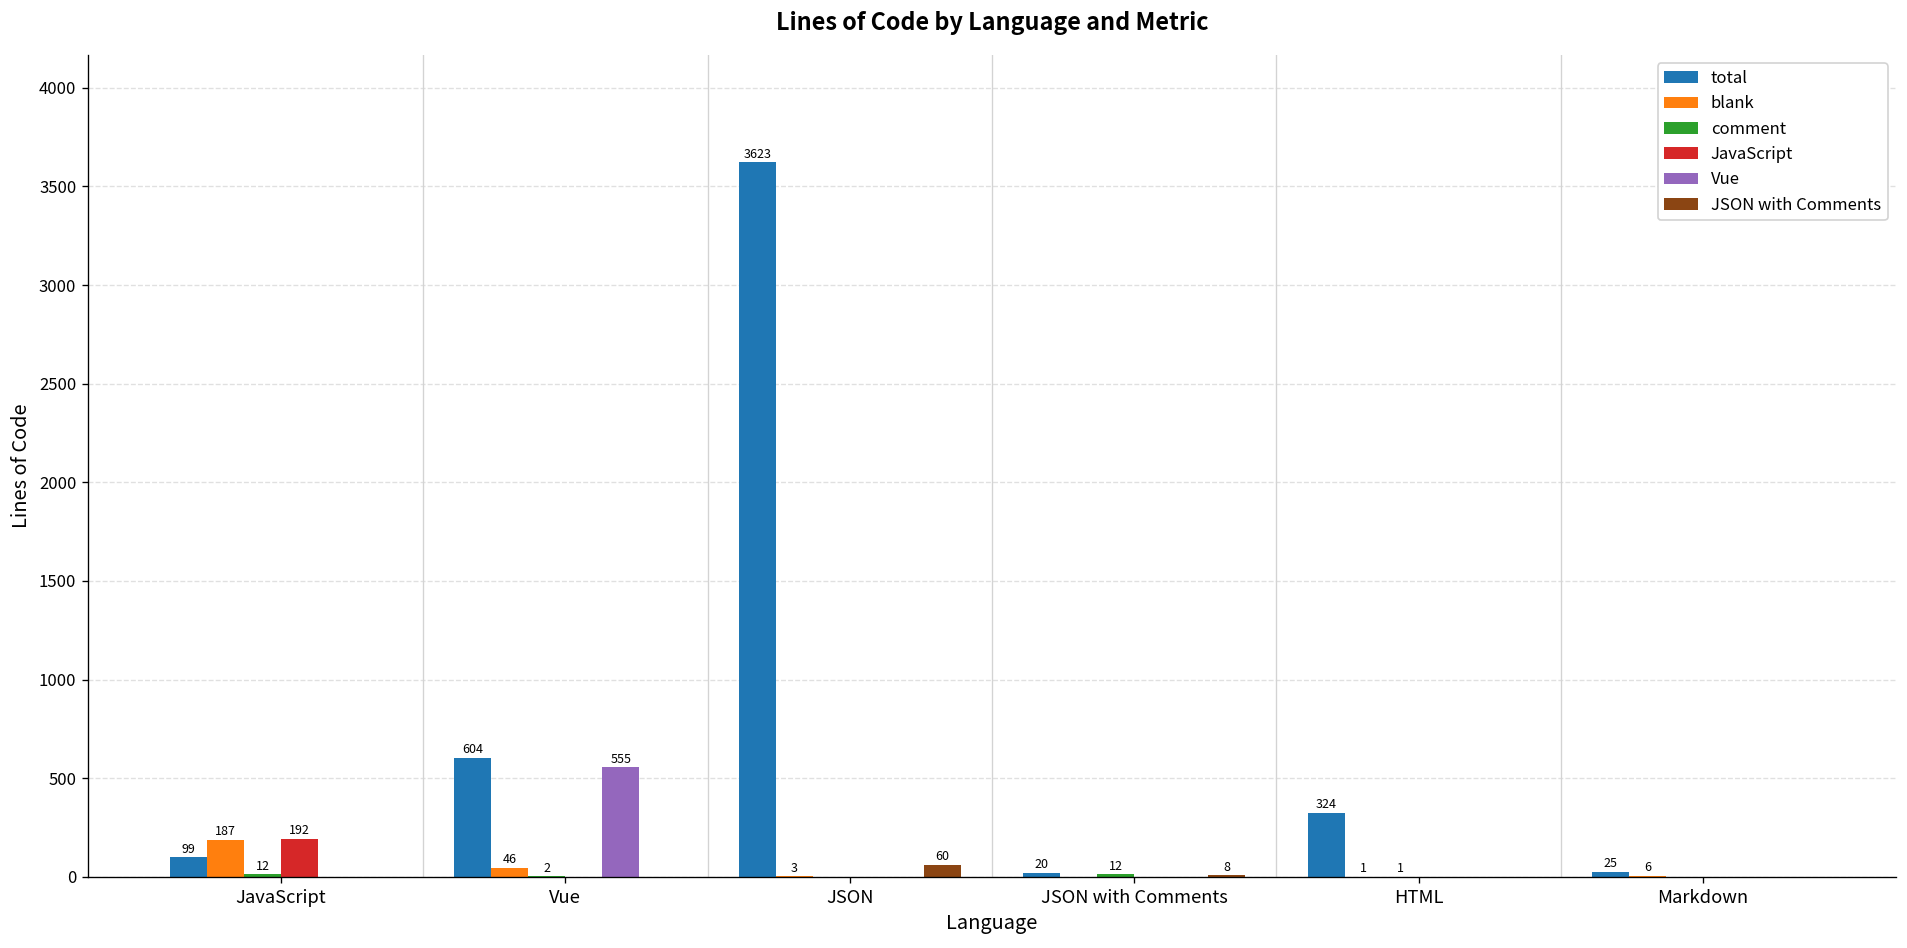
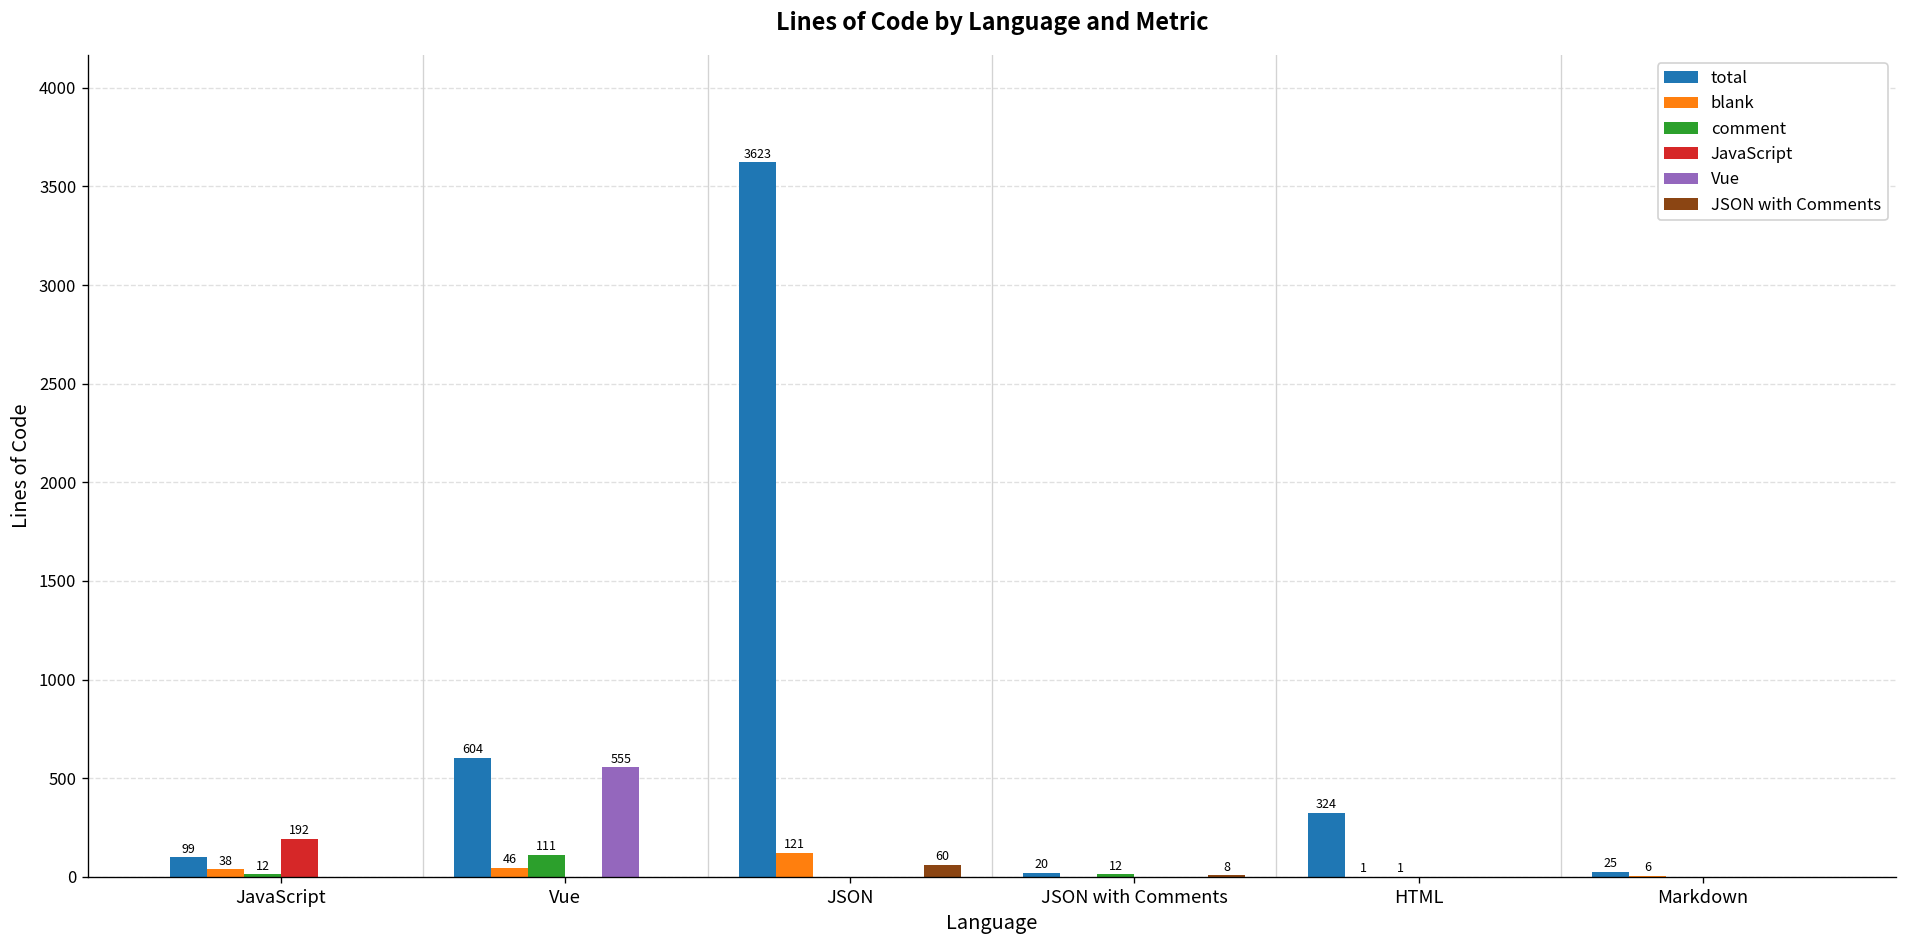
  {
    "total": {
      "JavaScript": 99,
      "Vue": 604,
      "JSON": 3623,
      "JSON with Comments": 20,
      "HTML": 324,
      "Markdown": 25
    },
    "blank": {
-     "JavaScript": 187,
+     "JavaScript": 38,
      "Vue": 46,
-     "JSON": 3,
+     "JSON": 121,
      "HTML": 1,
      "Markdown": 6
    },
    "comment": {
      "JavaScript": 12,
-     "Vue": 2,
+     "Vue": 111,
      "JSON with Comments": 12,
      "HTML": 1
    },
    "JavaScript": {
      "JavaScript": 192
    },
    "Vue": {
      "Vue": 555
    },
    "JSON with Comments": {
      "JSON": 60,
      "JSON with Comments": 8
    }
  }
